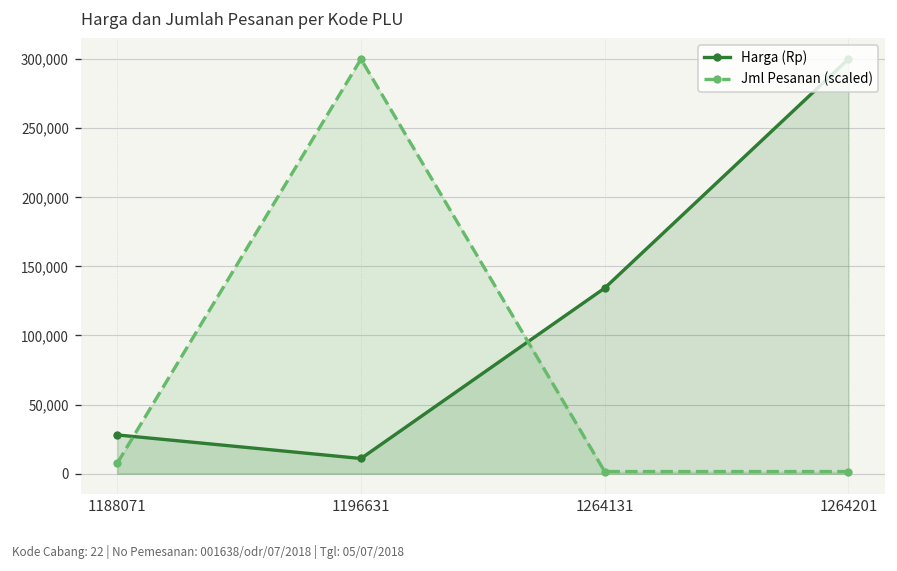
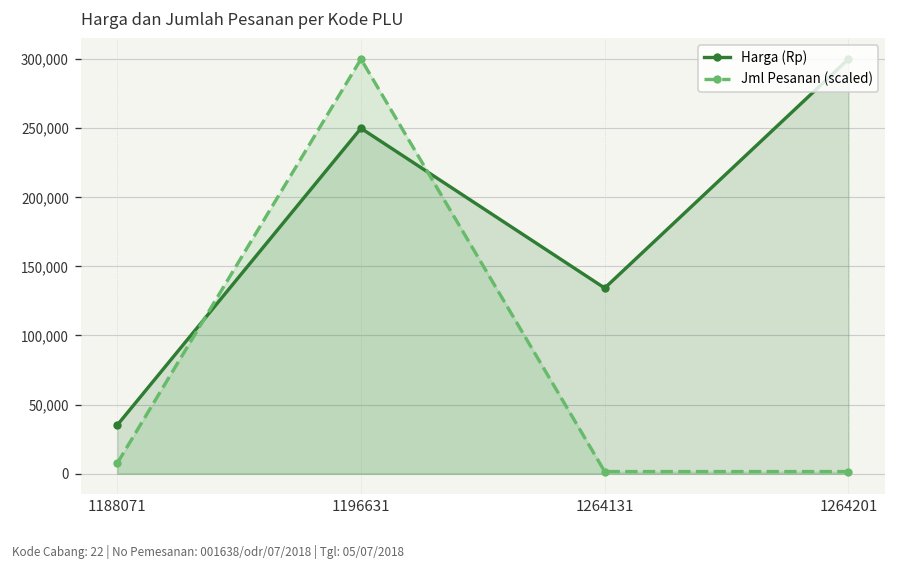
  {
    "Harga (Rp)": {
-     "1188071": "28,000",
-     "1196631": "11,000",
+     "1188071": "35,000",
+     "1196631": "250,000",
      "1264131": "134,000"
    },
    "Jml Pesanan (scaled)": {
      "1188071": "7,000",
      "1196631": "300,000",
      "1264131": "1,000",
      "1264201": "1,000"
    }
  }
